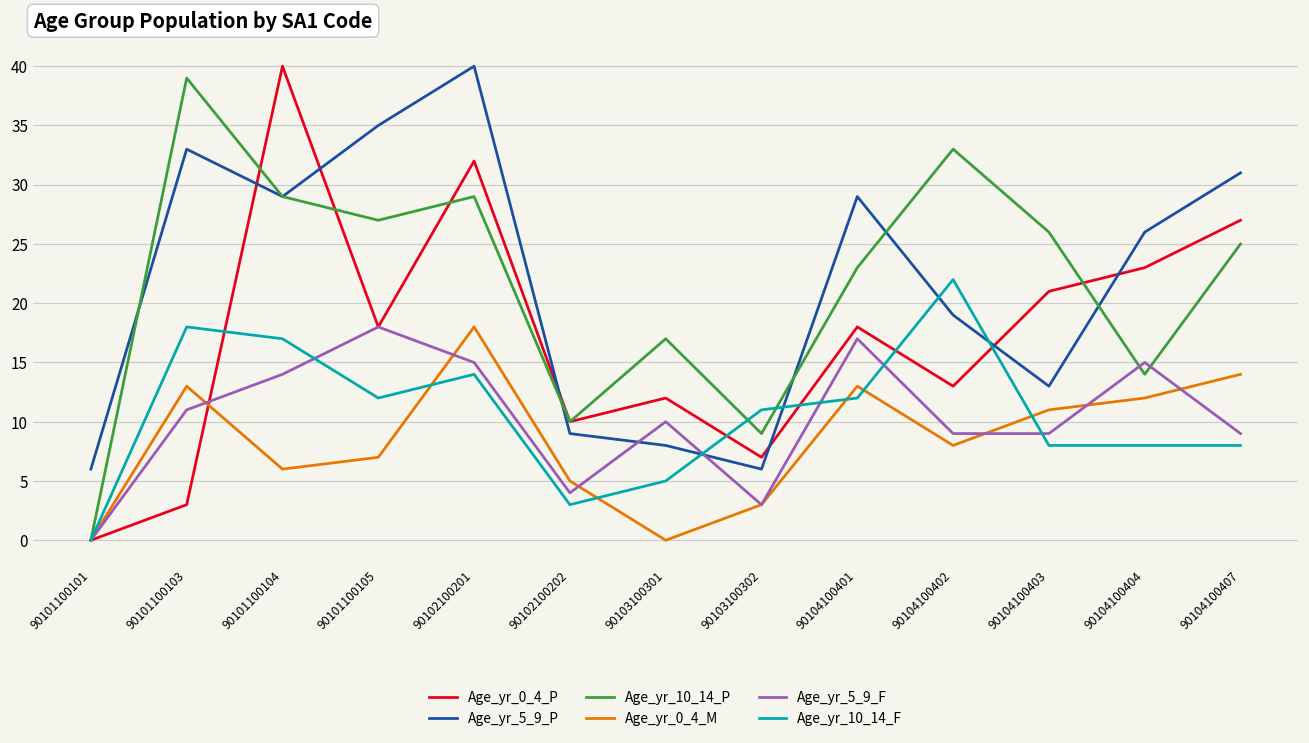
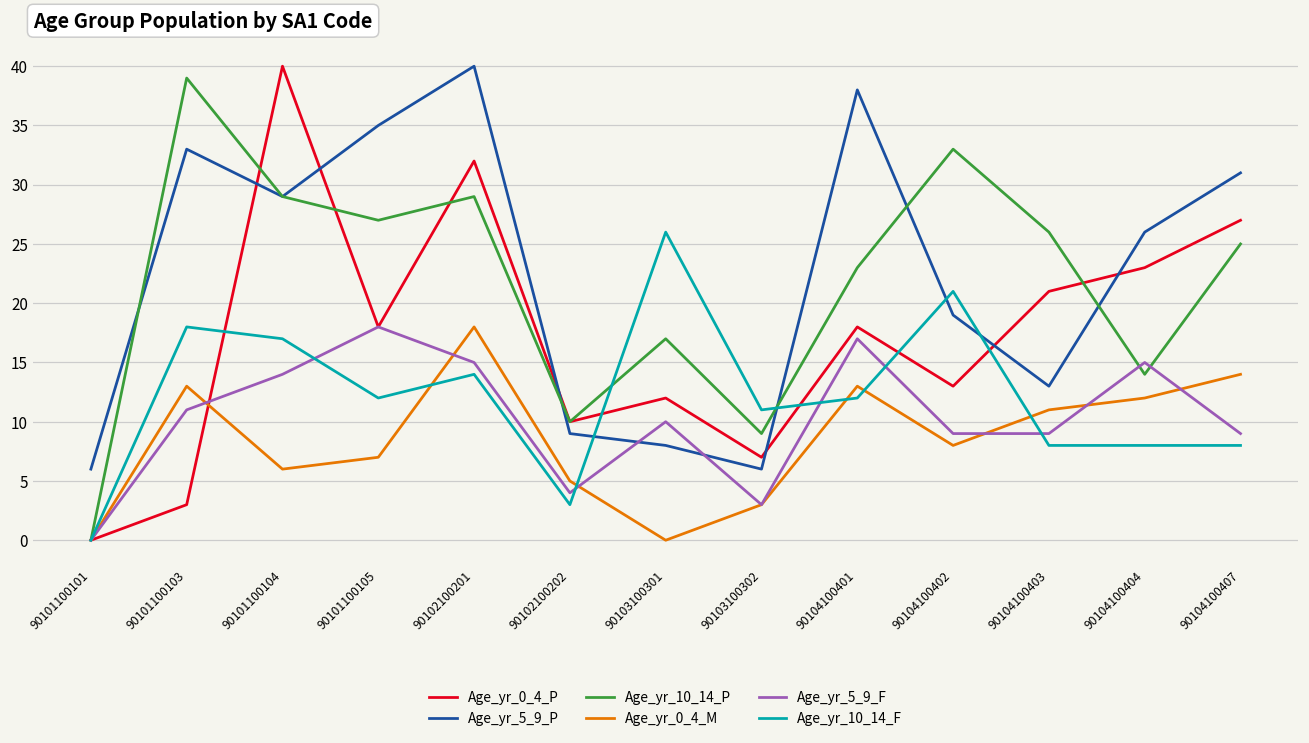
  {
    "Age_yr_0_4_P": {
      "90101100103": 3,
      "90101100104": 40,
      "90102100201": 32,
      "90103100301": 12,
      "90103100302": 7,
      "90104100401": 18,
      "90104100402": 13,
      "90104100403": 21,
      "90104100404": 23,
      "90104100407": 27
    },
    "Age_yr_5_9_P": {
      "90101100101": 6,
      "90101100103": 33,
      "90101100105": 35,
      "90102100201": 40,
      "90102100202": 9,
      "90103100301": 8,
      "90103100302": 6,
-     "90104100401": 29,
+     "90104100401": 38,
      "90104100402": 19,
      "90104100403": 13,
      "90104100404": 26,
      "90104100407": 31
    },
    "Age_yr_10_14_P": {
      "90101100103": 39,
      "90101100105": 27,
      "90102100201": 29,
      "90103100301": 17,
      "90103100302": 9,
      "90104100401": 23,
      "90104100402": 33,
      "90104100403": 26,
      "90104100404": 14,
      "90104100407": 25
    },
    "Age_yr_0_4_M": {
      "90101100103": 13,
      "90101100104": 6,
      "90101100105": 7,
      "90102100201": 18,
      "90102100202": 5,
      "90103100301": 0,
      "90104100401": 13,
      "90104100402": 8,
      "90104100403": 11,
      "90104100404": 12,
      "90104100407": 14
    },
    "Age_yr_5_9_F": {
      "90101100103": 11,
      "90101100104": 14,
      "90102100201": 15,
      "90102100202": 4,
      "90103100301": 10,
      "90104100401": 17,
      "90104100402": 9,
      "90104100403": 9,
      "90104100404": 15,
      "90104100407": 9
    },
    "Age_yr_10_14_F": {
      "90101100103": 18,
      "90101100104": 17,
      "90101100105": 12,
      "90102100201": 14,
      "90102100202": 3,
-     "90103100301": 5,
+     "90103100301": 26,
      "90103100302": 11,
      "90104100401": 12,
-     "90104100402": 22,
+     "90104100402": 21,
      "90104100403": 8,
      "90104100404": 8,
      "90104100407": 8
    }
  }
